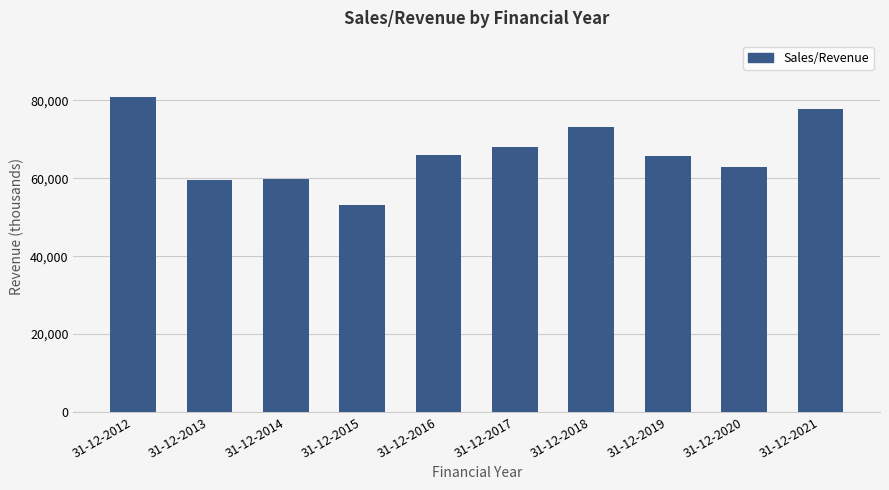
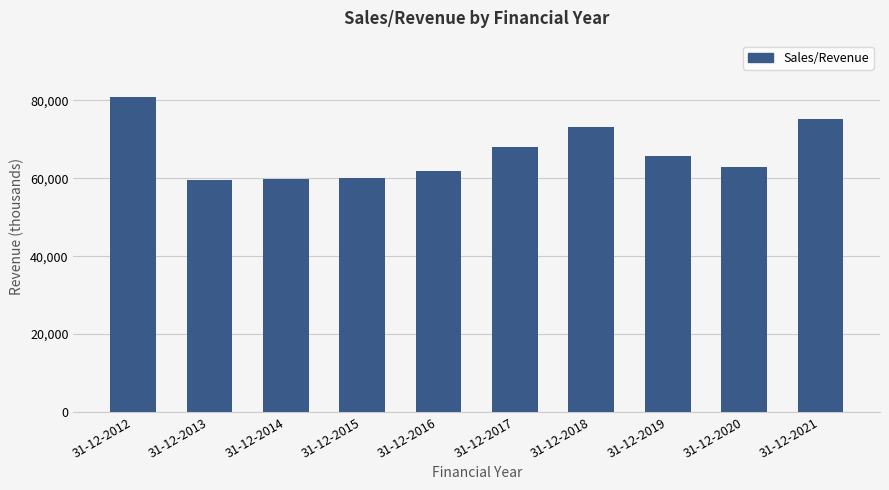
  {
    "31-12-2012": "81,000",
    "31-12-2013": "60,000",
    "31-12-2014": "60,000",
-   "31-12-2015": "53,000",
-   "31-12-2016": "66,000",
+   "31-12-2015": "60,000",
+   "31-12-2016": "62,000",
    "31-12-2017": "68,000",
    "31-12-2018": "73,000",
    "31-12-2019": "66,000",
    "31-12-2020": "63,000",
-   "31-12-2021": "78,000"
+   "31-12-2021": "75,000"
  }
